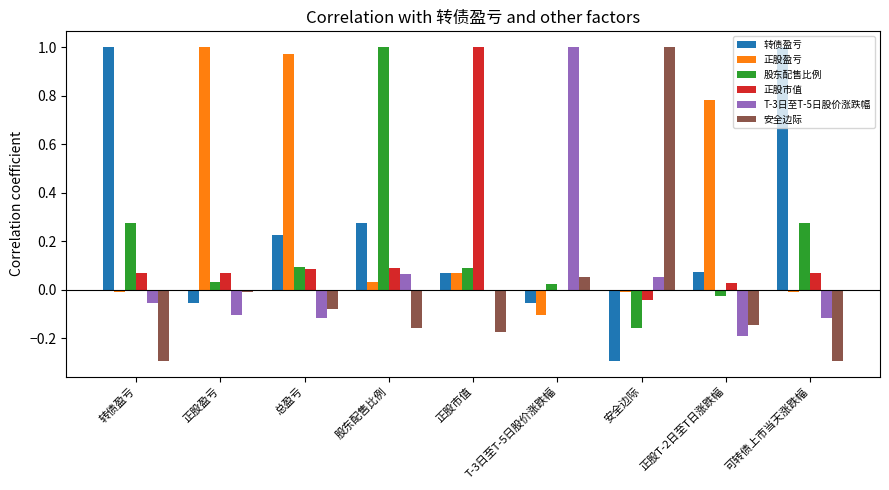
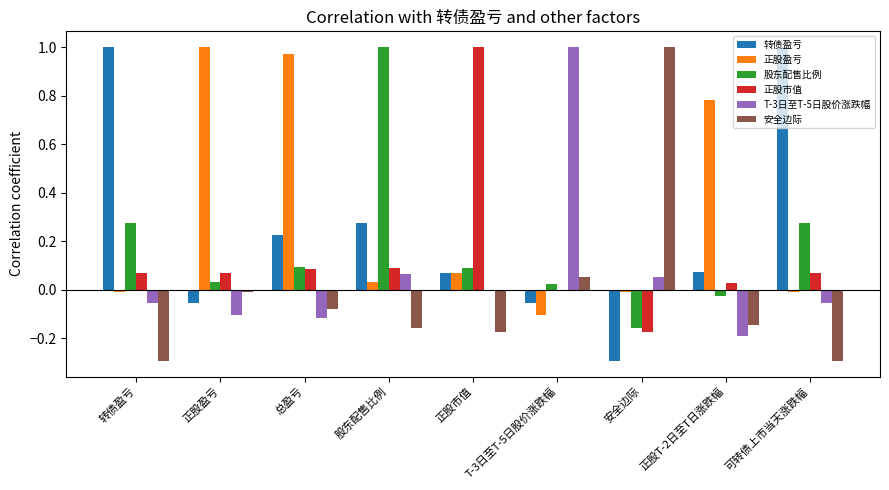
  {
    "转债盈亏": {
      "转债盈亏": 1.00,
      "正股盈亏": -0.05,
      "总盈亏": 0.23,
      "股东配售比例": 0.28,
      "正股市值": 0.07,
      "T-3日至T-5日股价涨跌幅": -0.05,
      "安全边际": -0.29,
      "正股T-2日至T日涨跌幅": 0.07
    },
    "正股盈亏": {
      "转债盈亏": -0.01,
      "正股盈亏": 1.00,
      "总盈亏": 0.97,
      "股东配售比例": 0.03,
      "正股市值": 0.07,
      "T-3日至T-5日股价涨跌幅": -0.11,
      "正股T-2日至T日涨跌幅": 0.78,
      "可转债上市当天涨跌幅": -0.01
    },
    "股东配售比例": {
      "转债盈亏": 0.28,
      "正股盈亏": 0.03,
      "总盈亏": 0.10,
      "股东配售比例": 1.00,
      "正股市值": 0.09,
      "T-3日至T-5日股价涨跌幅": 0.02,
      "安全边际": -0.16,
      "正股T-2日至T日涨跌幅": -0.03,
      "可转债上市当天涨跌幅": 0.28
    },
    "正股市值": {
      "转债盈亏": 0.07,
      "正股盈亏": 0.07,
      "总盈亏": 0.08,
      "股东配售比例": 0.09,
      "正股市值": 1.00,
-     "安全边际": -0.04,
+     "安全边际": -0.17,
      "正股T-2日至T日涨跌幅": 0.03,
      "可转债上市当天涨跌幅": 0.07
    },
    "T-3日至T-5日股价涨跌幅": {
      "转债盈亏": -0.05,
      "正股盈亏": -0.11,
      "总盈亏": -0.12,
      "股东配售比例": 0.06,
      "T-3日至T-5日股价涨跌幅": 1.00,
      "安全边际": 0.05,
      "正股T-2日至T日涨跌幅": -0.19,
-     "可转债上市当天涨跌幅": -0.12
+     "可转债上市当天涨跌幅": -0.05
    },
    "安全边际": {
      "转债盈亏": -0.29,
      "总盈亏": -0.08,
      "股东配售比例": -0.16,
      "正股市值": -0.17,
      "T-3日至T-5日股价涨跌幅": 0.05,
      "安全边际": 1.00,
      "正股T-2日至T日涨跌幅": -0.15,
      "可转债上市当天涨跌幅": -0.29
    }
  }
